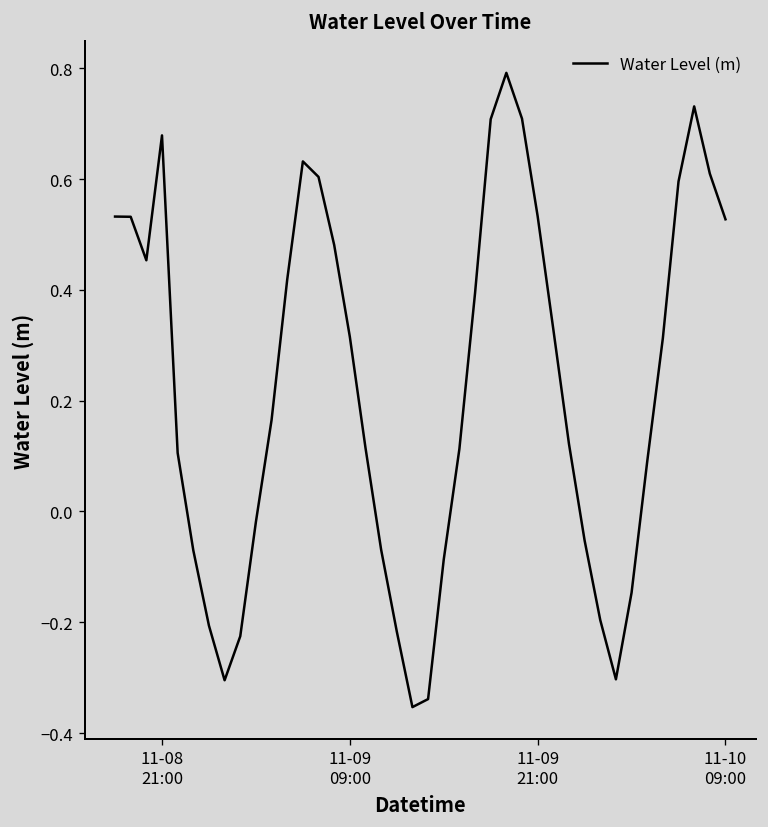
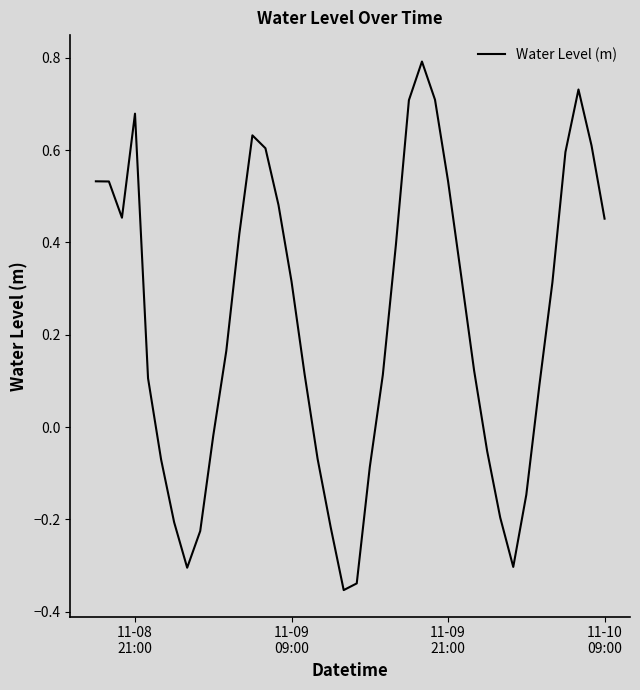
  {
    "11-08 21:00": 0.68,
    "11-09 09:00": 0.32,
    "11-09 21:00": 0.53,
-   "11-10 09:00": 0.53
+   "11-10 09:00": 0.45
  }
